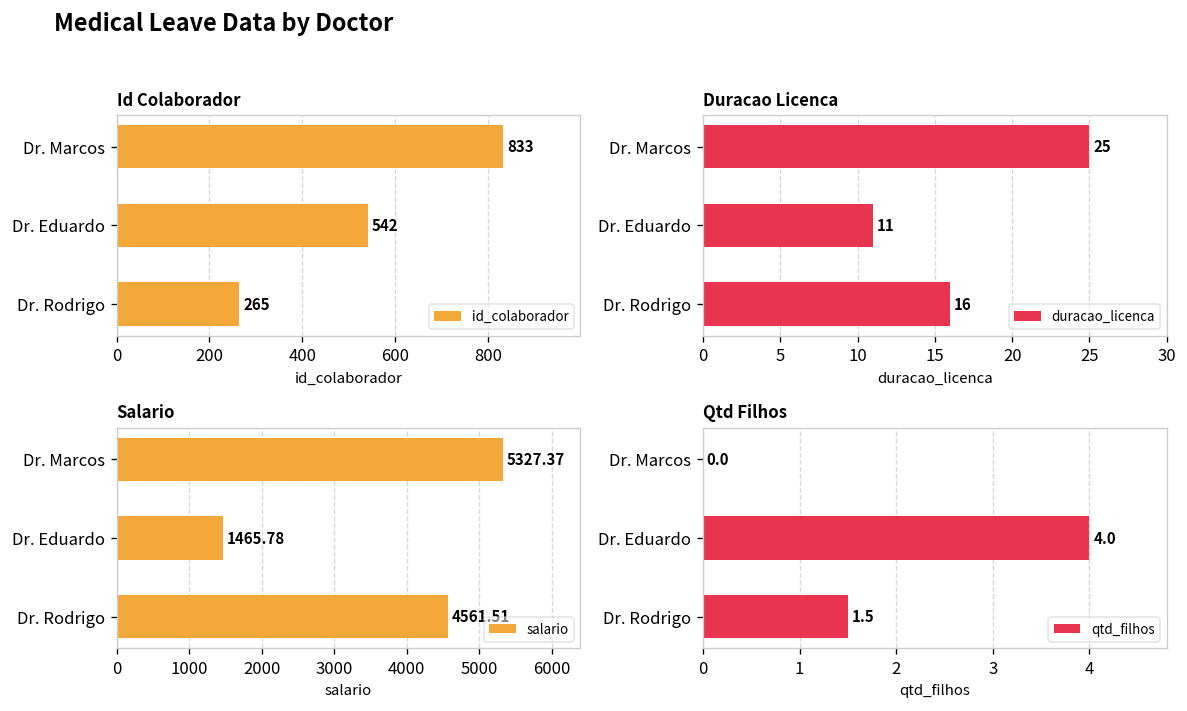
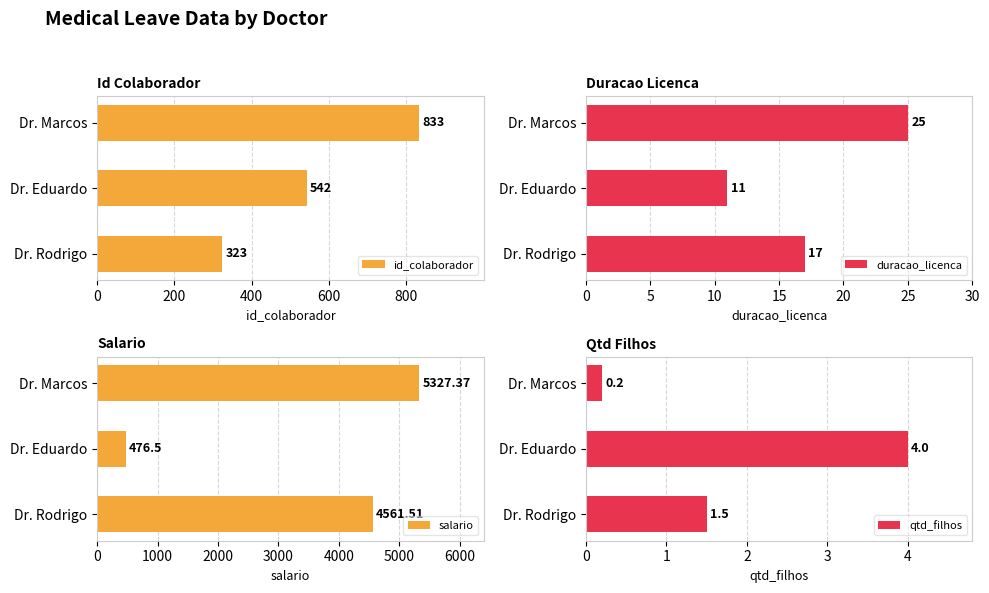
  {
    "Id Colaborador": {
      "Dr. Marcos": 833,
      "Dr. Eduardo": 542,
-     "Dr. Rodrigo": 265
+     "Dr. Rodrigo": 323
    },
    "Duracao Licenca": {
      "Dr. Marcos": 25,
      "Dr. Eduardo": 11,
-     "Dr. Rodrigo": 16
+     "Dr. Rodrigo": 17
    },
    "Salario": {
      "Dr. Marcos": 5327.37,
-     "Dr. Eduardo": 1465.78
+     "Dr. Eduardo": 476.5
    },
    "Qtd Filhos": {
-     "Dr. Marcos": 0.0,
+     "Dr. Marcos": 0.2,
      "Dr. Eduardo": 4.0,
      "Dr. Rodrigo": 1.5
    }
  }
